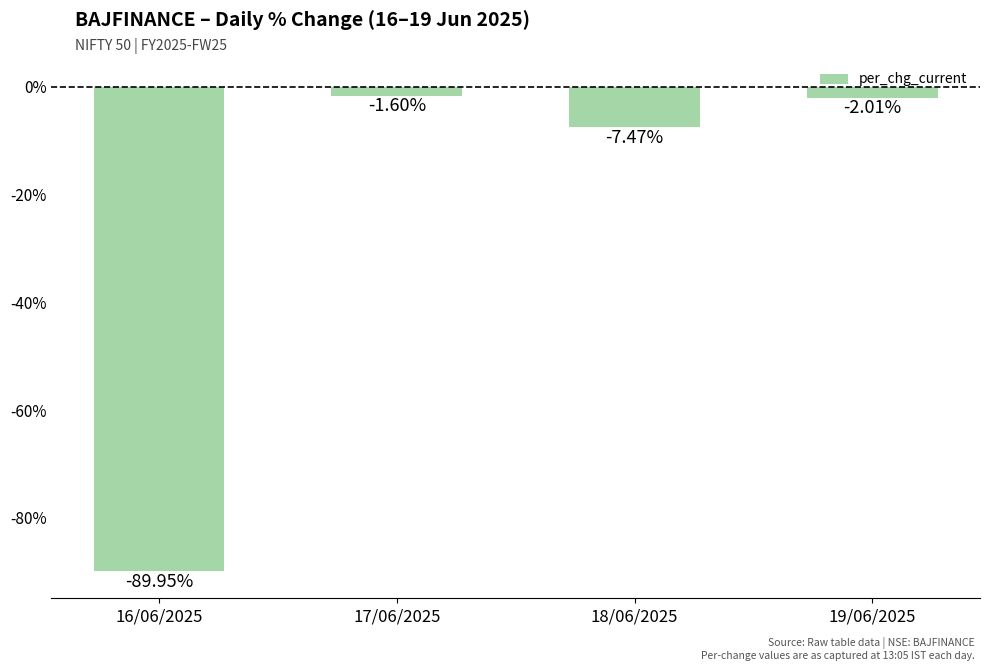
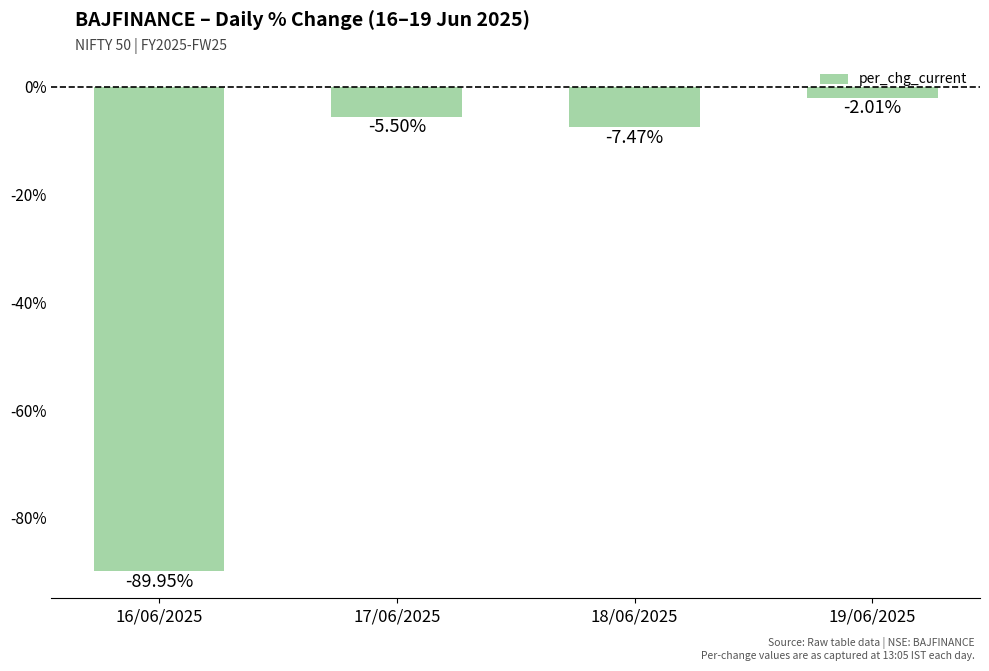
  {
    "16/06/2025": "-89.95%",
-   "17/06/2025": "-1.60%",
+   "17/06/2025": "-5.50%",
    "18/06/2025": "-7.47%",
    "19/06/2025": "-2.01%"
  }
